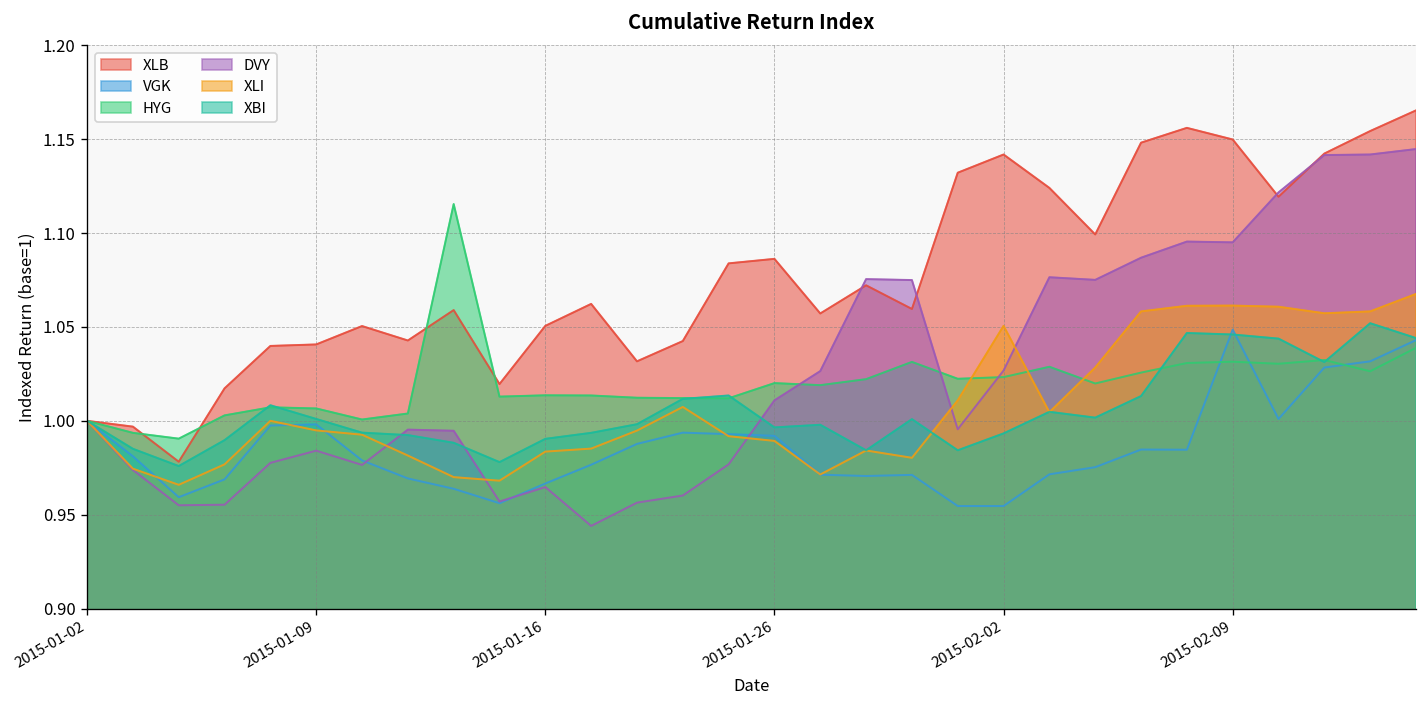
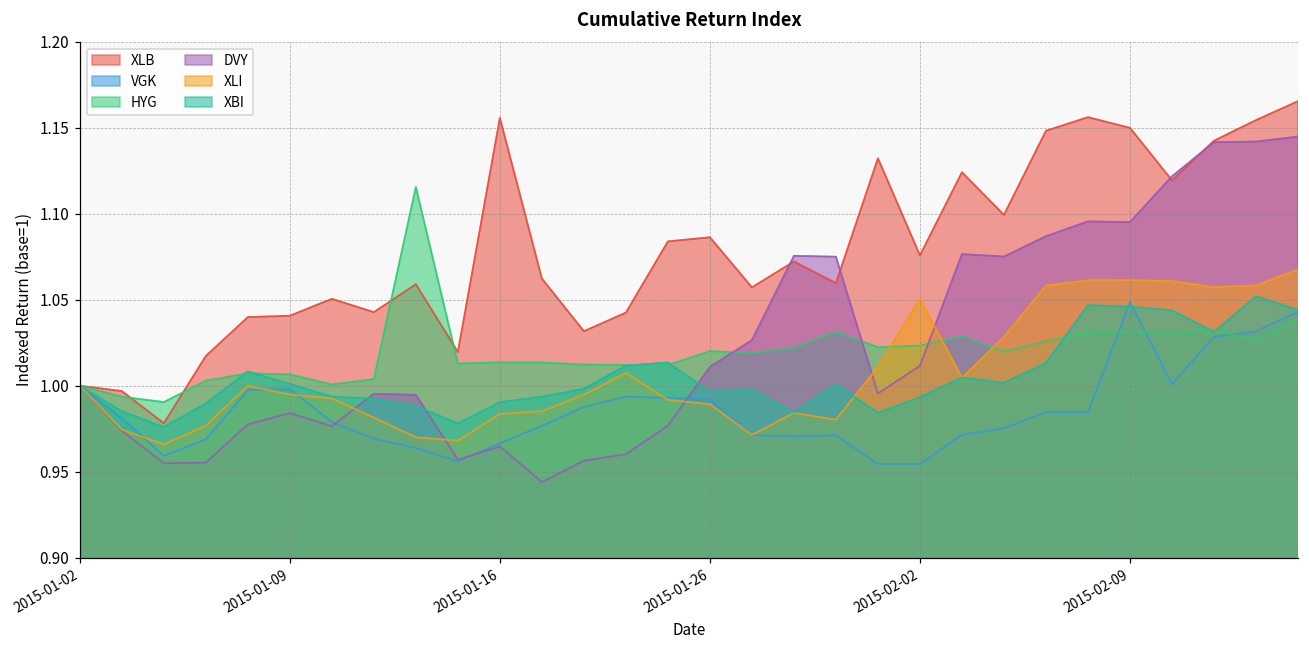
  {
    "XLB": {
      "2015-01-09": 1.041,
-     "2015-01-16": 1.051,
+     "2015-01-16": 1.156,
      "2015-01-26": 1.086,
-     "2015-02-02": 1.142,
+     "2015-02-02": 1.076,
      "2015-02-09": 1.150
    },
    "VGK": {
      "2015-01-09": 0.998,
      "2015-01-16": 0.967,
      "2015-01-26": 0.992,
      "2015-02-02": 0.955,
      "2015-02-09": 1.049
    },
    "DVY": {
      "2015-01-09": 0.984,
      "2015-01-16": 0.965,
      "2015-01-26": 1.011,
-     "2015-02-02": 1.027,
+     "2015-02-02": 1.012,
      "2015-02-09": 1.095
    },
    "XLI": {
      "2015-01-09": 0.995,
      "2015-01-16": 0.984,
      "2015-01-26": 0.989,
      "2015-02-02": 1.051,
      "2015-02-09": 1.061
    }
  }
